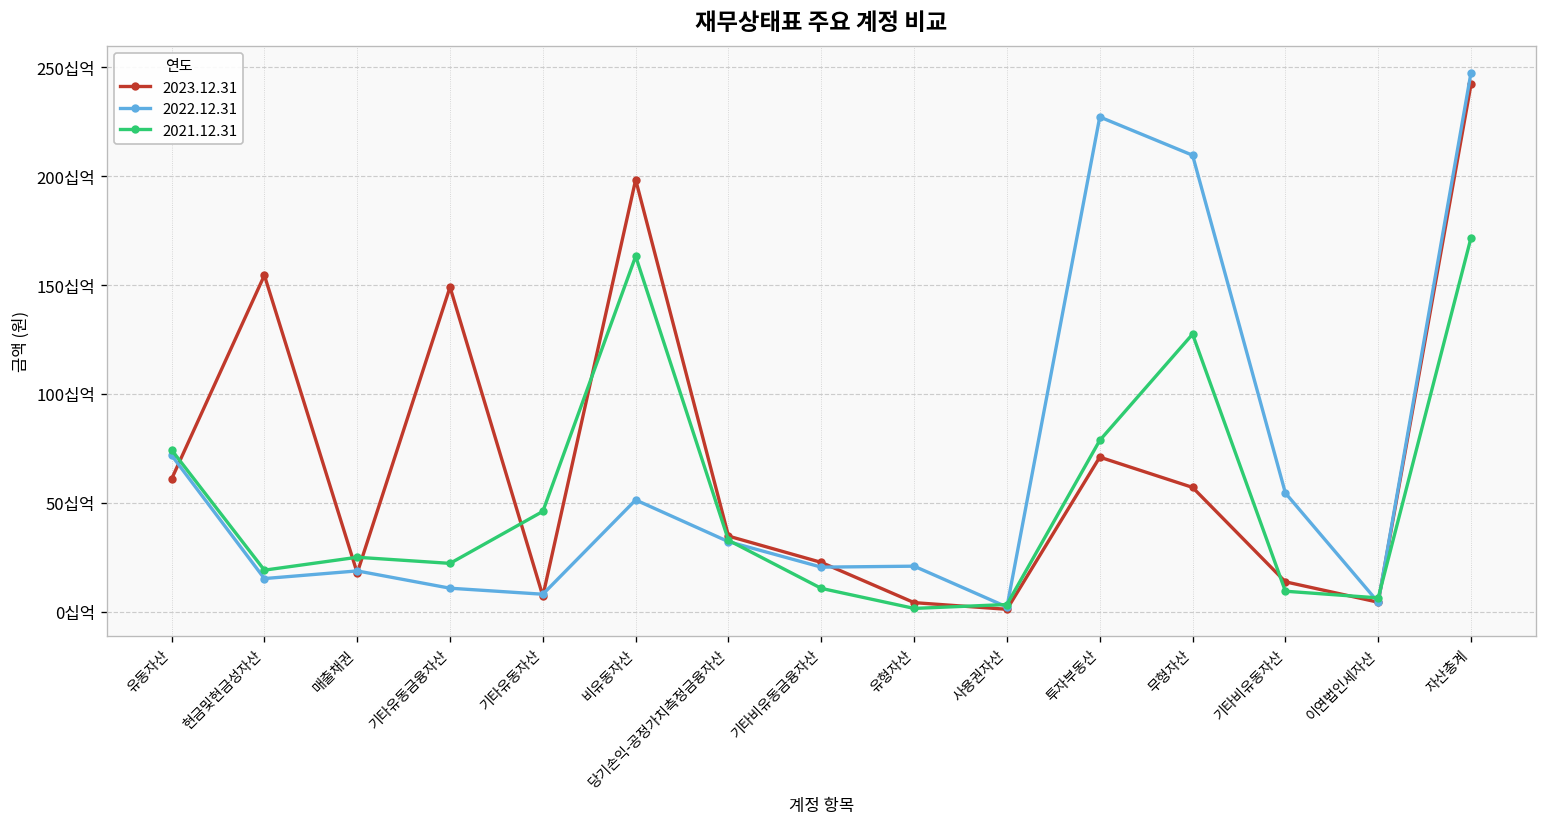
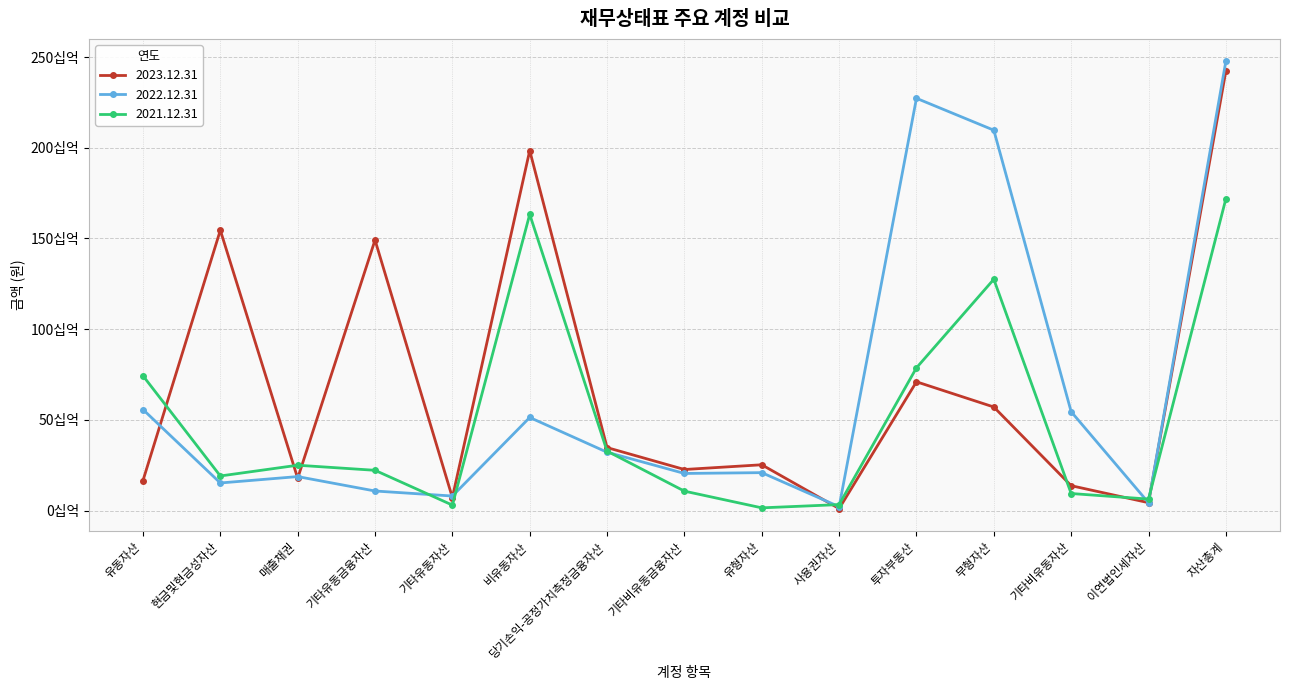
  {
    "2023.12.31": {
-     "유동자산": "61십억",
+     "유동자산": "17십억",
      "현금및현금성자산": "155십억",
      "기타유동금융자산": "149십억",
      "비유동자산": "198십억",
      "당기손익-공정가치측정금융자산": "35십억",
      "기타비유동금융자산": "23십억",
-     "유형자산": "4십억",
+     "유형자산": "25십억",
      "투자부동산": "71십억",
      "무형자산": "57십억",
      "기타비유동자산": "14십억",
      "자산총계": "242십억"
    },
    "2022.12.31": {
-     "유동자산": "72십억",
+     "유동자산": "56십억",
      "현금및현금성자산": "15십억",
      "기타유동금융자산": "11십억",
      "비유동자산": "51십억",
      "기타비유동금융자산": "20십억",
      "유형자산": "21십억",
      "투자부동산": "227십억",
      "무형자산": "210십억",
      "기타비유동자산": "54십억",
      "자산총계": "248십억"
    },
    "2021.12.31": {
      "유동자산": "74십억",
      "현금및현금성자산": "19십억",
      "매출채권": "25십억",
      "기타유동금융자산": "22십억",
-     "기타유동자산": "46십억",
+     "기타유동자산": "3십억",
      "비유동자산": "163십억",
      "기타비유동금융자산": "11십억",
      "유형자산": "1십억",
      "투자부동산": "79십억",
      "무형자산": "127십억",
      "기타비유동자산": "9십억",
      "이연법인세자산": "6십억",
      "자산총계": "172십억"
    }
  }
